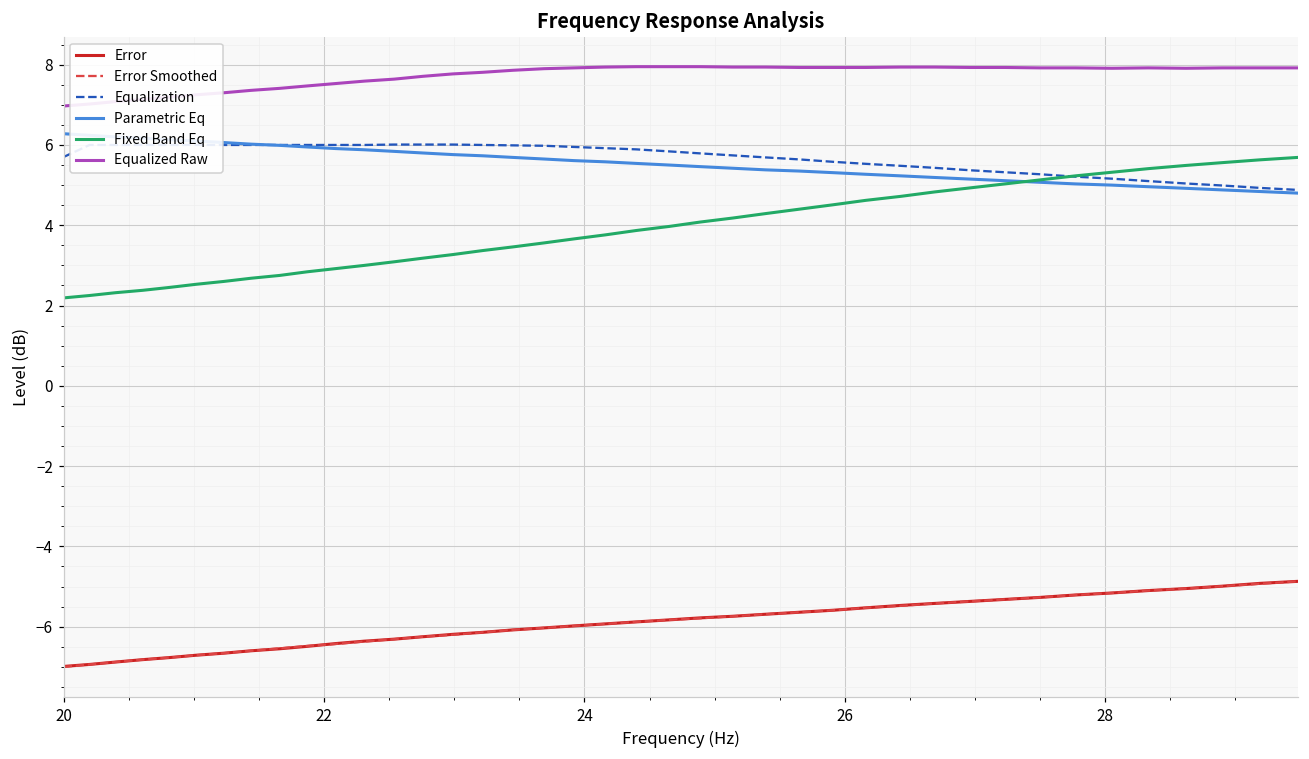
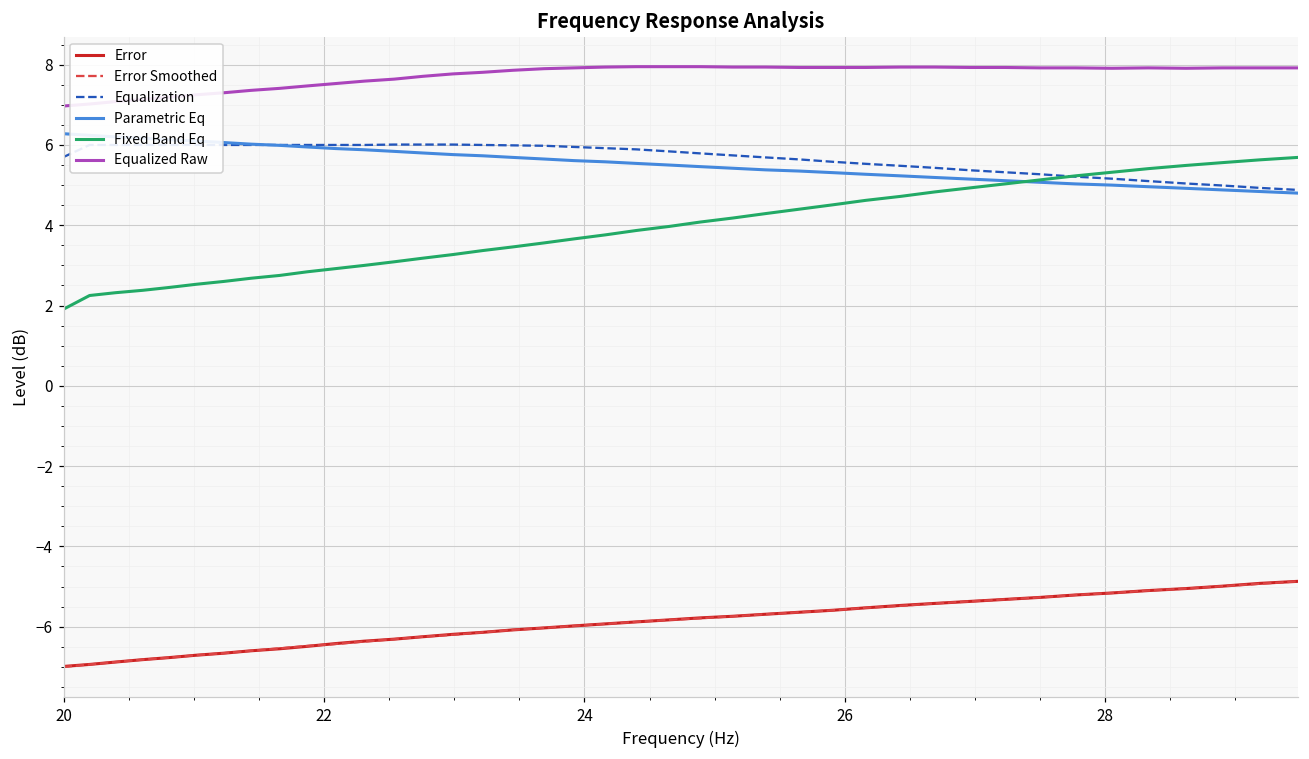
  {
    "Equalization": {
      "20": 5.7
    },
    "Parametric Eq": {
      "20": 6.3
    },
    "Fixed Band Eq": {
-     "20": 2.2
+     "20": 1.9
    },
    "Equalized Raw": {
      "20": 7.0
    }
  }
